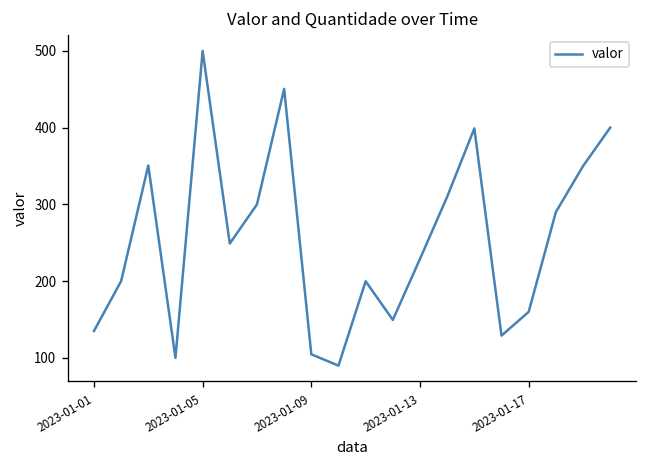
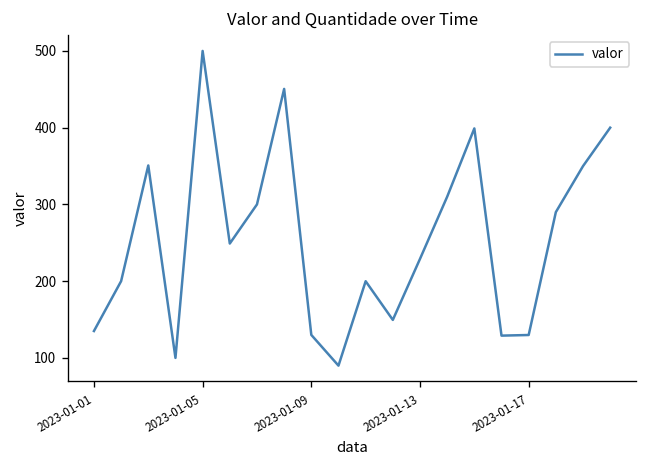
  {
    "2023-01-01": 140,
    "2023-01-05": 500,
-   "2023-01-09": 100,
+   "2023-01-09": 130,
    "2023-01-13": 230,
-   "2023-01-17": 160
+   "2023-01-17": 130
  }
